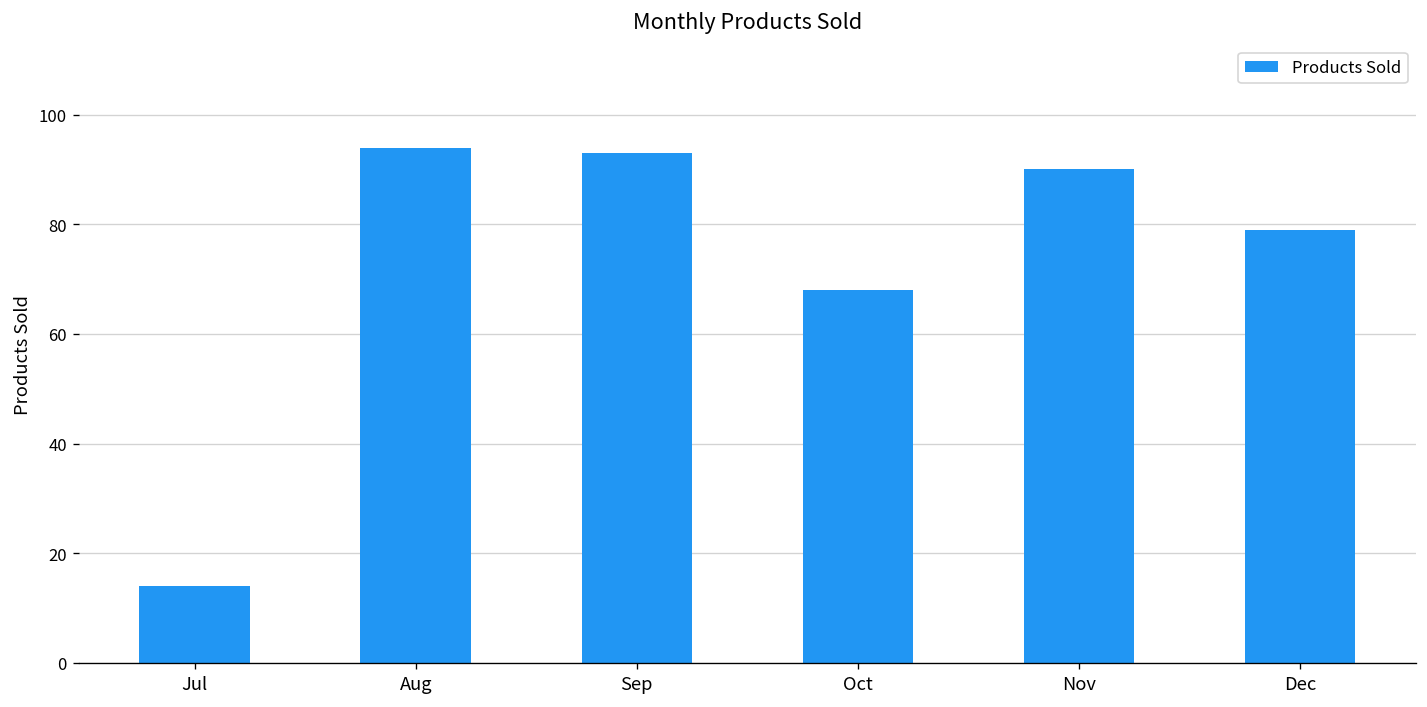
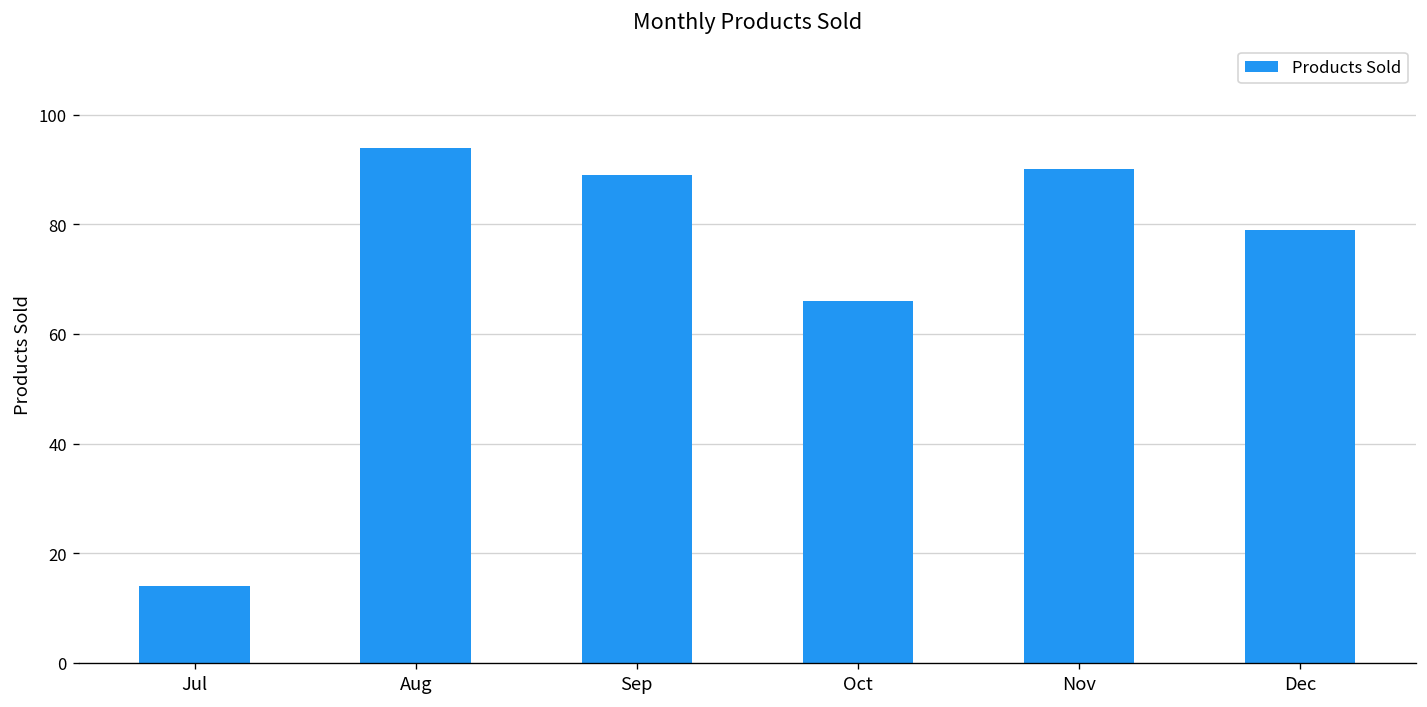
  {
    "Jul": 14,
    "Aug": 94,
-   "Sep": 93,
-   "Oct": 68,
+   "Sep": 89,
+   "Oct": 66,
    "Nov": 90,
    "Dec": 79
  }
